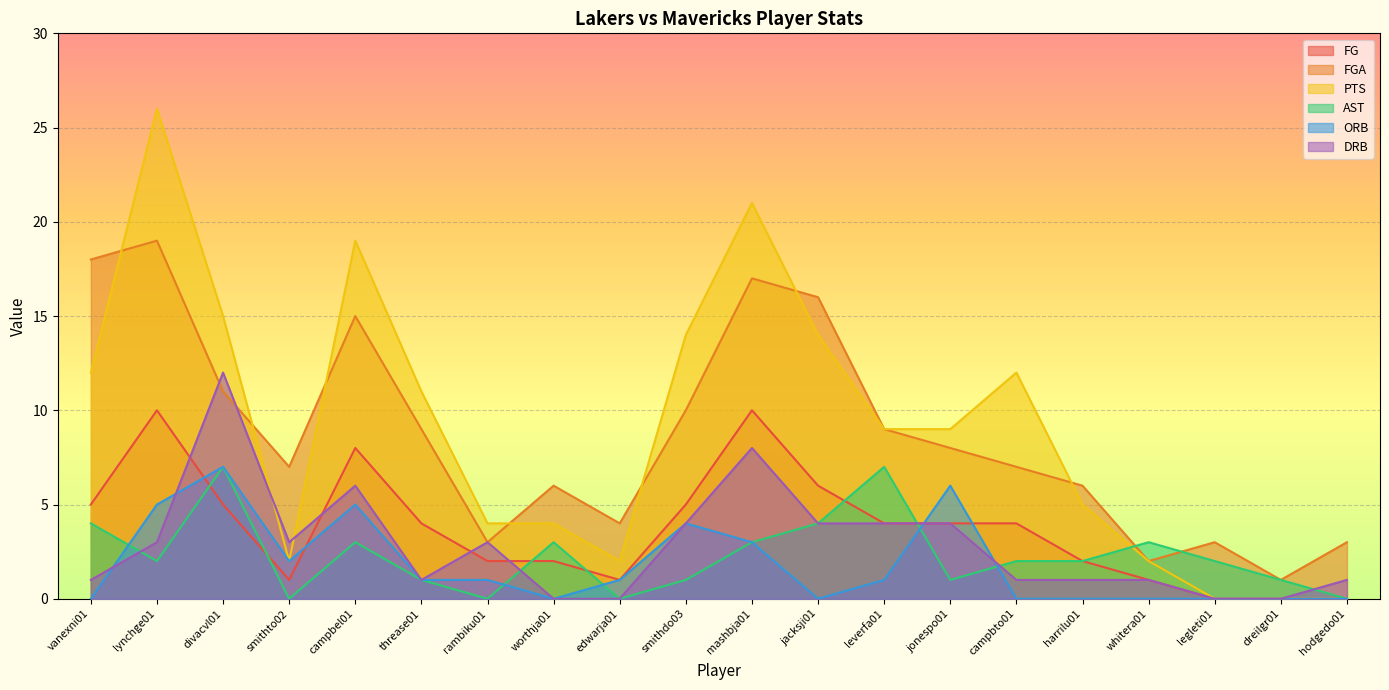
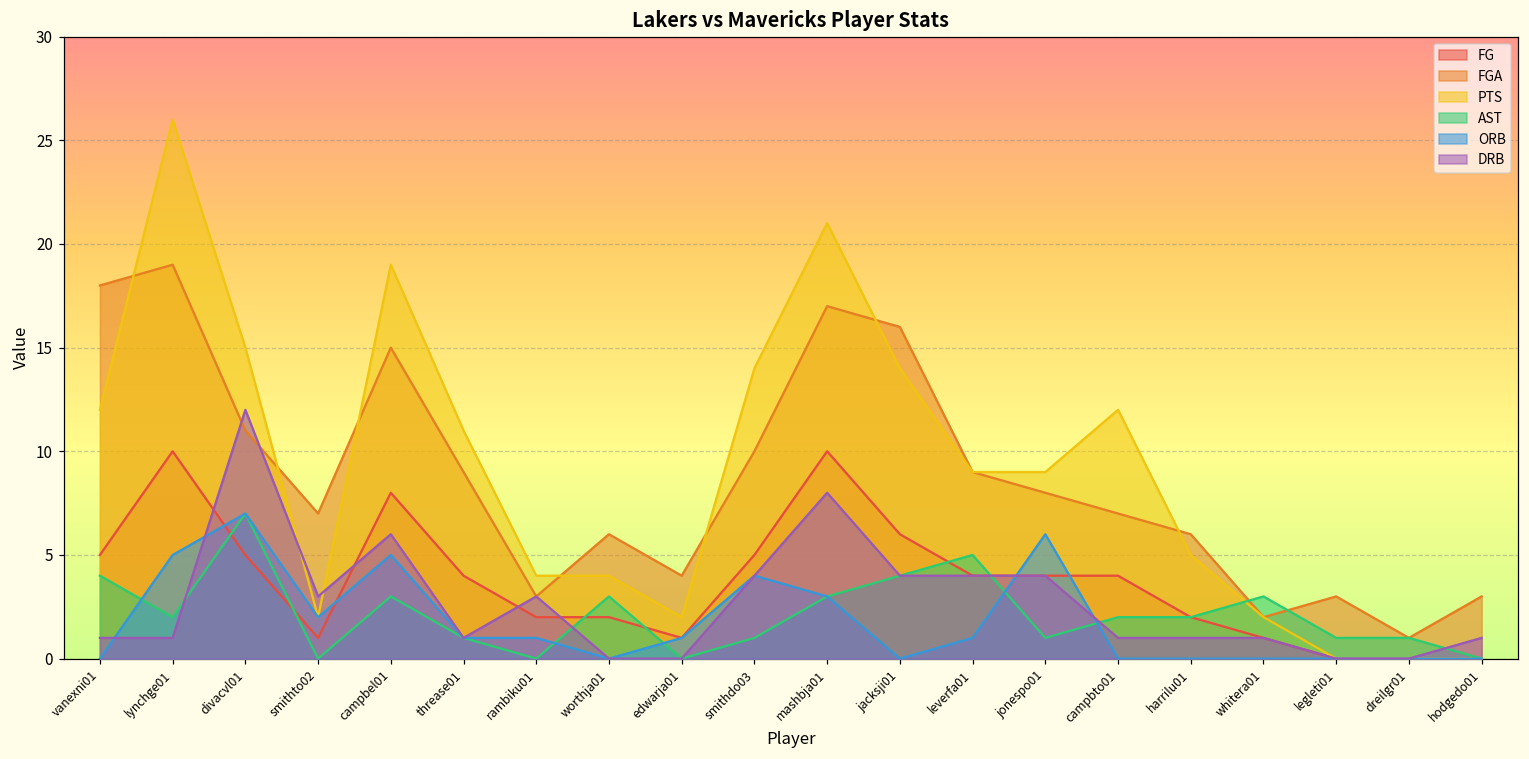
  {
    "PTS": {
      "vanexni01": 12,
      "lynchge01": 26,
      "divacvl01": 15,
      "campbel01": 19,
      "threase01": 11,
      "rambiku01": 4,
      "worthja01": 4,
      "edwarja01": 2,
      "smithdo03": 14,
      "mashbja01": 21,
      "jacksji01": 14,
      "jonespo01": 9,
      "campbto01": 12,
      "harrilu01": 5
    },
    "AST": {
      "vanexni01": 4,
      "lynchge01": 2,
      "smithto02": 0,
      "campbel01": 3,
      "rambiku01": 0,
      "worthja01": 3,
      "smithdo03": 1,
-     "leverfa01": 7,
+     "leverfa01": 5,
      "jonespo01": 1,
      "campbto01": 2,
      "whitera01": 3,
-     "legleti01": 2
+     "legleti01": 1
    },
    "ORB": {
      "vanexni01": 0,
      "lynchge01": 5,
      "campbel01": 5,
      "rambiku01": 1,
      "jacksji01": 0,
      "leverfa01": 1,
      "jonespo01": 6,
      "campbto01": 0,
      "harrilu01": 0,
      "whitera01": 0
    },
    "DRB": {
      "vanexni01": 1,
-     "lynchge01": 3,
+     "lynchge01": 1,
      "divacvl01": 12,
      "smithto02": 3,
      "campbel01": 6,
      "mashbja01": 8,
      "campbto01": 1,
      "harrilu01": 1,
      "hodgedo01": 1
    }
  }
